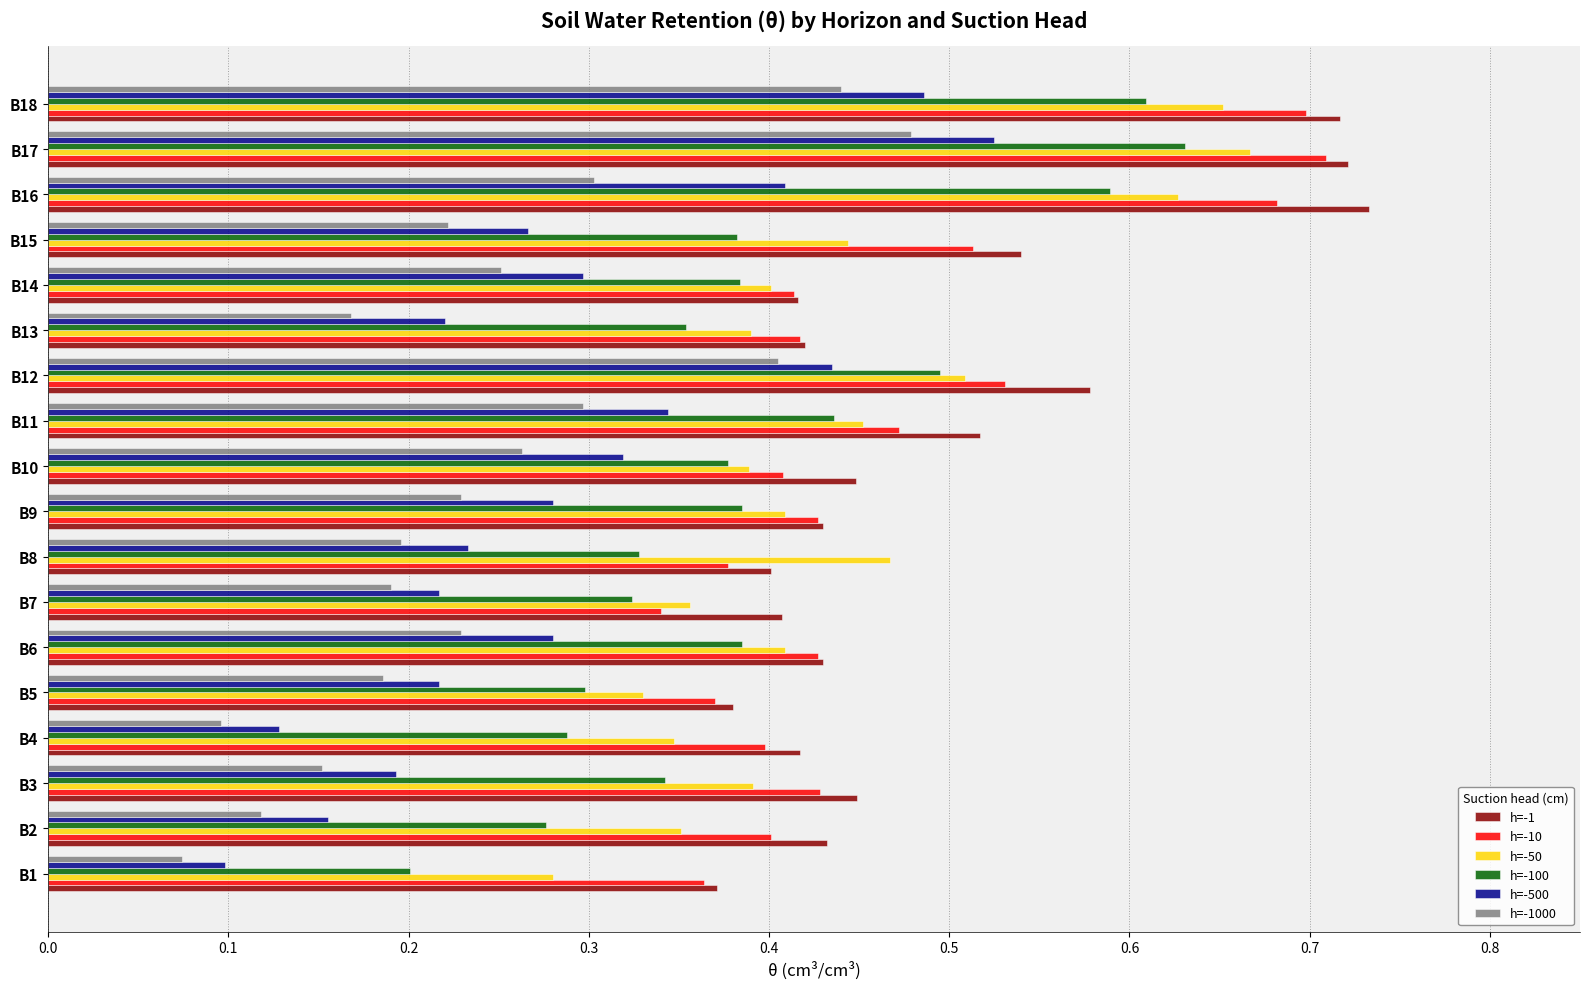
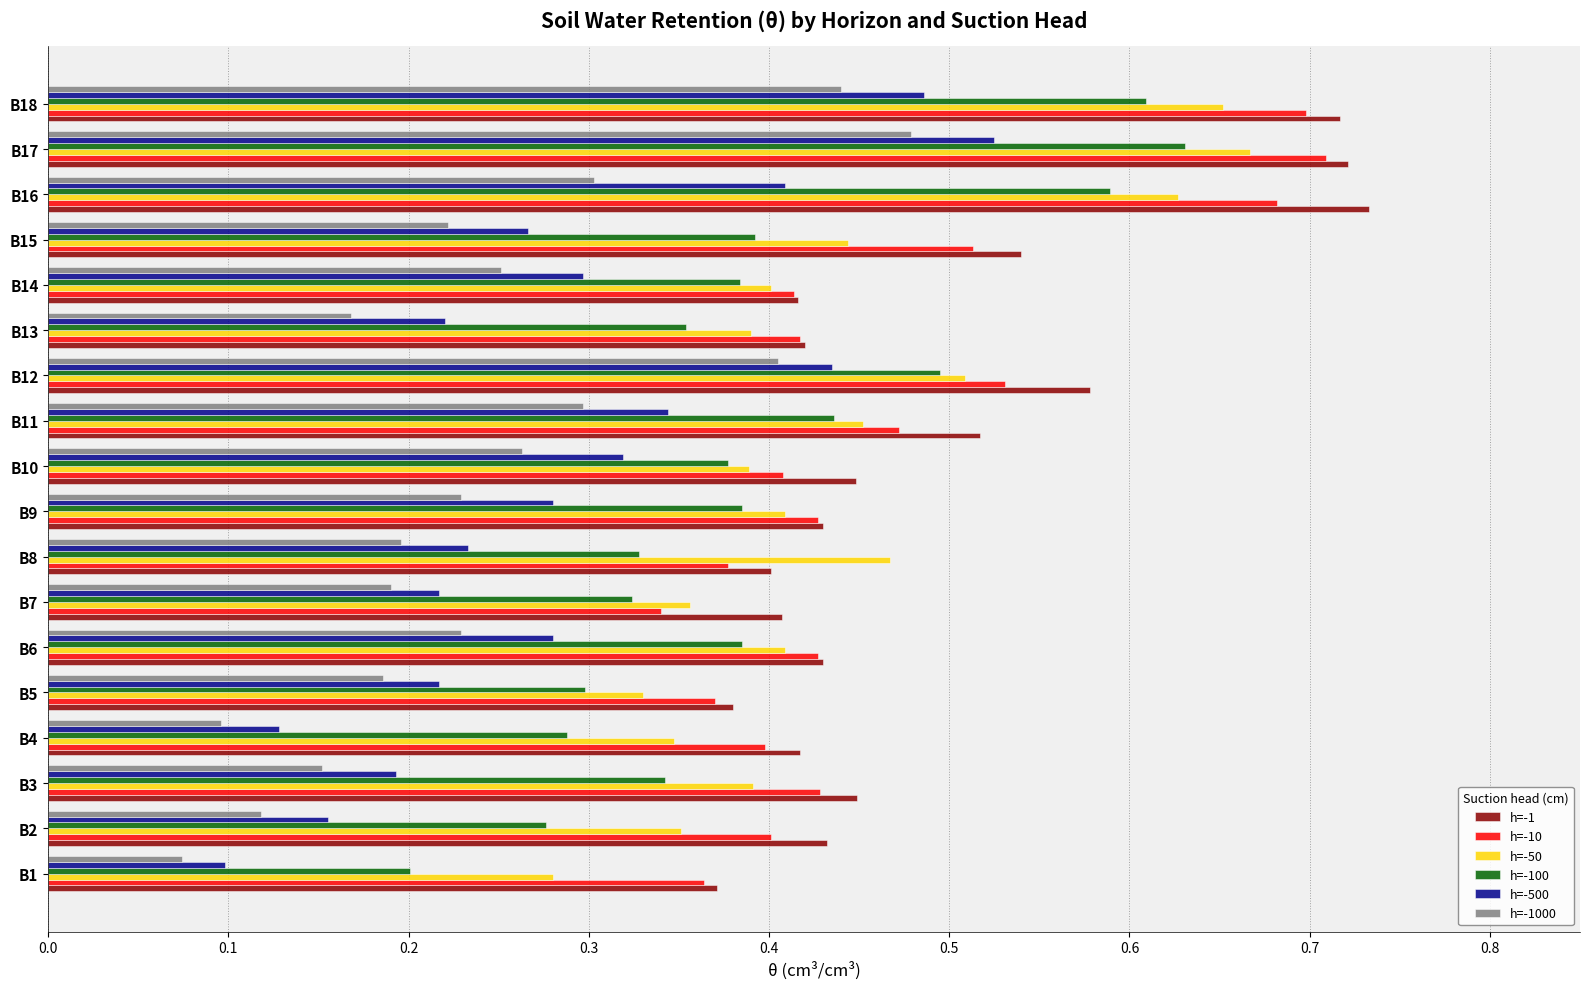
  {
    "h=-1": {
      "B18": 0.717,
      "B17": 0.721,
      "B16": 0.733,
      "B15": 0.540,
      "B14": 0.416,
      "B13": 0.420,
      "B12": 0.578,
      "B11": 0.517,
      "B10": 0.448,
      "B9": 0.430,
      "B8": 0.401,
      "B7": 0.407,
      "B6": 0.430,
      "B5": 0.380,
      "B4": 0.417,
      "B3": 0.449,
      "B2": 0.432,
      "B1": 0.371
    },
    "h=-10": {
      "B18": 0.698,
      "B17": 0.709,
      "B16": 0.682,
      "B15": 0.513,
      "B14": 0.414,
      "B13": 0.417,
      "B12": 0.531,
      "B11": 0.472,
      "B10": 0.408,
      "B9": 0.427,
      "B8": 0.377,
      "B7": 0.340,
      "B6": 0.427,
      "B5": 0.370,
      "B4": 0.398,
      "B3": 0.428,
      "B2": 0.401,
      "B1": 0.364
    },
    "h=-50": {
      "B18": 0.652,
      "B17": 0.667,
      "B16": 0.627,
      "B15": 0.444,
      "B14": 0.401,
      "B13": 0.390,
      "B12": 0.509,
      "B11": 0.452,
      "B10": 0.389,
      "B9": 0.409,
      "B8": 0.467,
      "B7": 0.356,
      "B6": 0.409,
      "B5": 0.330,
      "B4": 0.347,
      "B3": 0.391,
      "B2": 0.351,
      "B1": 0.280
    },
    "h=-100": {
      "B18": 0.609,
      "B17": 0.631,
      "B16": 0.589,
-     "B15": 0.382,
+     "B15": 0.392,
      "B14": 0.384,
      "B13": 0.354,
      "B12": 0.495,
      "B11": 0.436,
      "B10": 0.377,
      "B9": 0.385,
      "B8": 0.328,
      "B7": 0.324,
      "B6": 0.385,
      "B5": 0.298,
      "B4": 0.288,
      "B3": 0.342,
      "B2": 0.276,
      "B1": 0.201
    },
    "h=-500": {
      "B18": 0.486,
      "B17": 0.525,
      "B16": 0.409,
      "B15": 0.266,
      "B14": 0.297,
      "B13": 0.220,
      "B12": 0.435,
      "B11": 0.344,
      "B10": 0.319,
      "B9": 0.280,
      "B8": 0.233,
      "B7": 0.217,
      "B6": 0.280,
      "B5": 0.217,
      "B4": 0.128,
      "B3": 0.193,
      "B2": 0.155,
      "B1": 0.098
    },
    "h=-1000": {
      "B18": 0.440,
      "B17": 0.479,
      "B16": 0.303,
      "B15": 0.222,
      "B14": 0.251,
      "B13": 0.168,
      "B12": 0.405,
      "B11": 0.297,
      "B10": 0.263,
      "B9": 0.229,
      "B8": 0.196,
      "B7": 0.190,
      "B6": 0.229,
      "B5": 0.186,
      "B4": 0.096,
      "B3": 0.152,
      "B2": 0.118,
      "B1": 0.074
    }
  }
